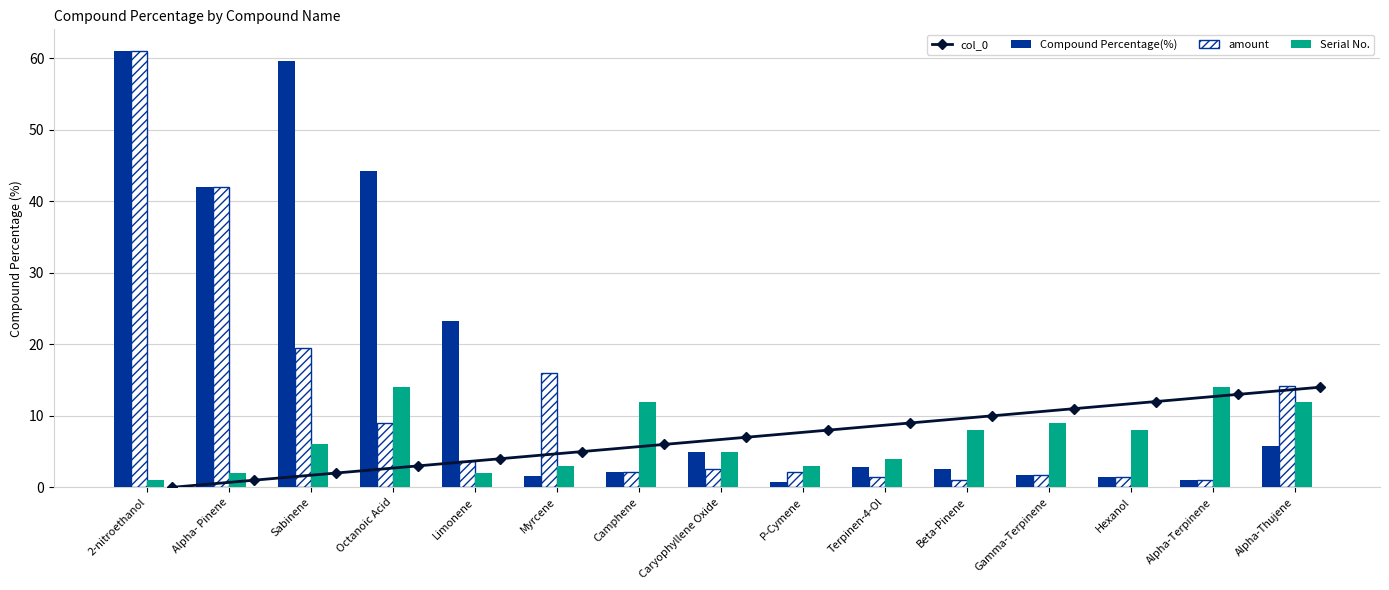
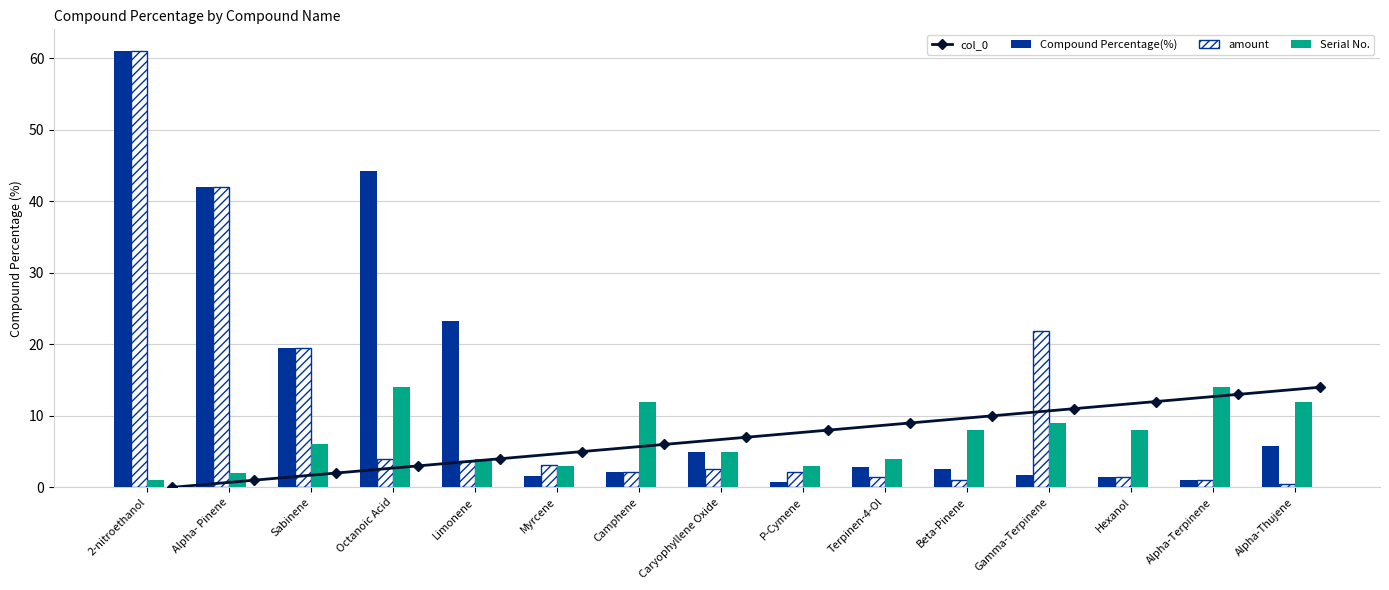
  {
    "Compound Percentage(%)": {
      "2-nitroethanol": 61,
      "Alpha- Pinene": 42,
-     "Sabinene": 60,
+     "Sabinene": 20,
      "Octanoic Acid": 44,
      "Limonene": 23,
      "Myrcene": 2,
      "Camphene": 2,
      "Caryophyllene Oxide": 5,
      "P-Cymene": 1,
      "Terpinen-4-Ol": 3,
      "Beta-Pinene": 3,
      "Gamma-Terpinene": 2,
      "Hexanol": 2,
      "Alpha-Terpinene": 1,
      "Alpha-Thujene": 6
    },
    "amount": {
      "2-nitroethanol": 61,
      "Alpha- Pinene": 42,
      "Sabinene": 20,
-     "Octanoic Acid": 9,
+     "Octanoic Acid": 4,
      "Limonene": 4,
-     "Myrcene": 16,
+     "Myrcene": 3,
      "Camphene": 2,
      "Caryophyllene Oxide": 3,
      "P-Cymene": 2,
      "Terpinen-4-Ol": 1,
      "Beta-Pinene": 1,
-     "Gamma-Terpinene": 2,
+     "Gamma-Terpinene": 22,
      "Hexanol": 2,
      "Alpha-Terpinene": 1,
-     "Alpha-Thujene": 14
+     "Alpha-Thujene": 1
    },
    "Serial No.": {
      "2-nitroethanol": 1,
      "Alpha- Pinene": 2,
      "Sabinene": 6,
      "Octanoic Acid": 14,
-     "Limonene": 2,
+     "Limonene": 4,
      "Myrcene": 3,
      "Camphene": 12,
      "Caryophyllene Oxide": 5,
      "P-Cymene": 3,
      "Terpinen-4-Ol": 4,
      "Beta-Pinene": 8,
      "Gamma-Terpinene": 9,
      "Hexanol": 8,
      "Alpha-Terpinene": 14,
      "Alpha-Thujene": 12
    }
  }
